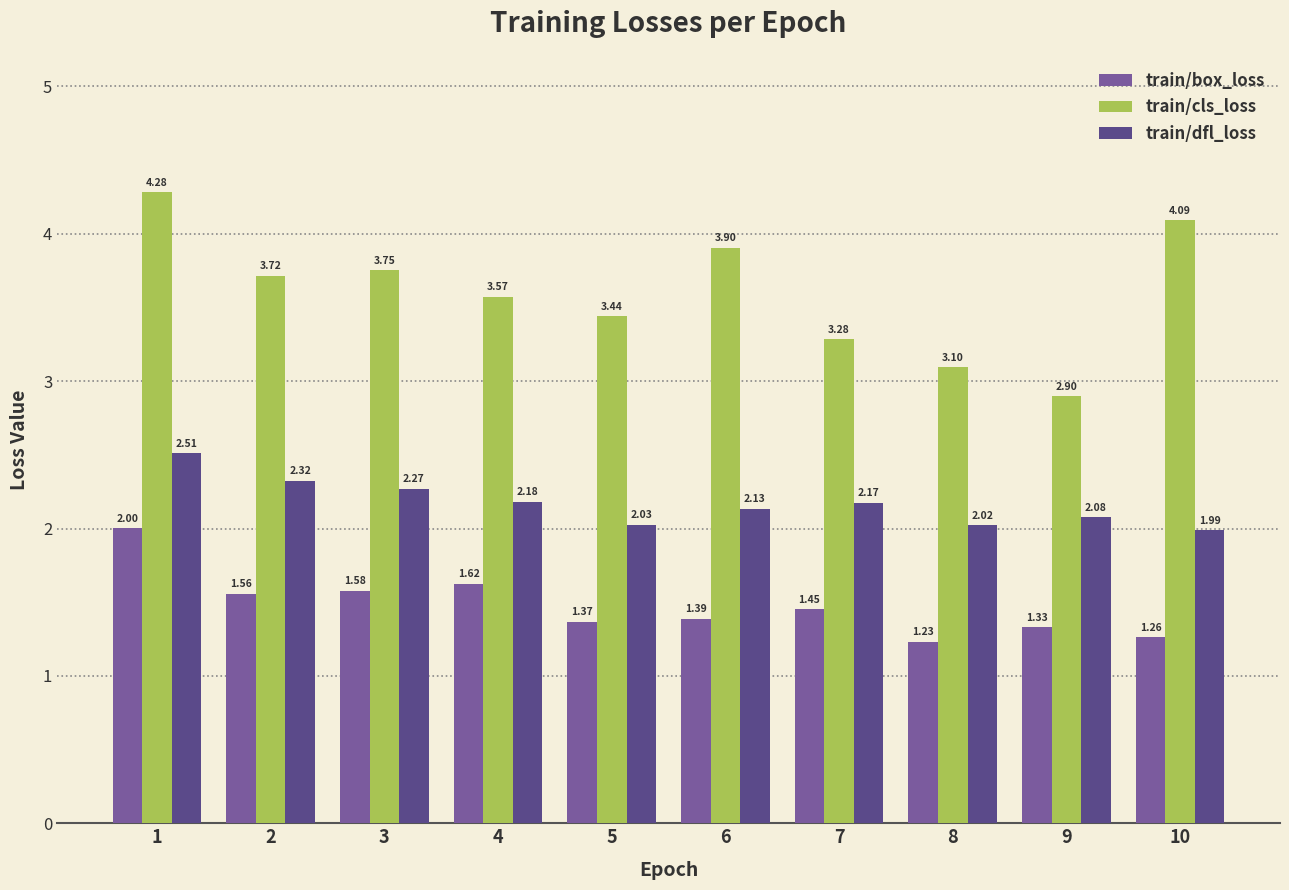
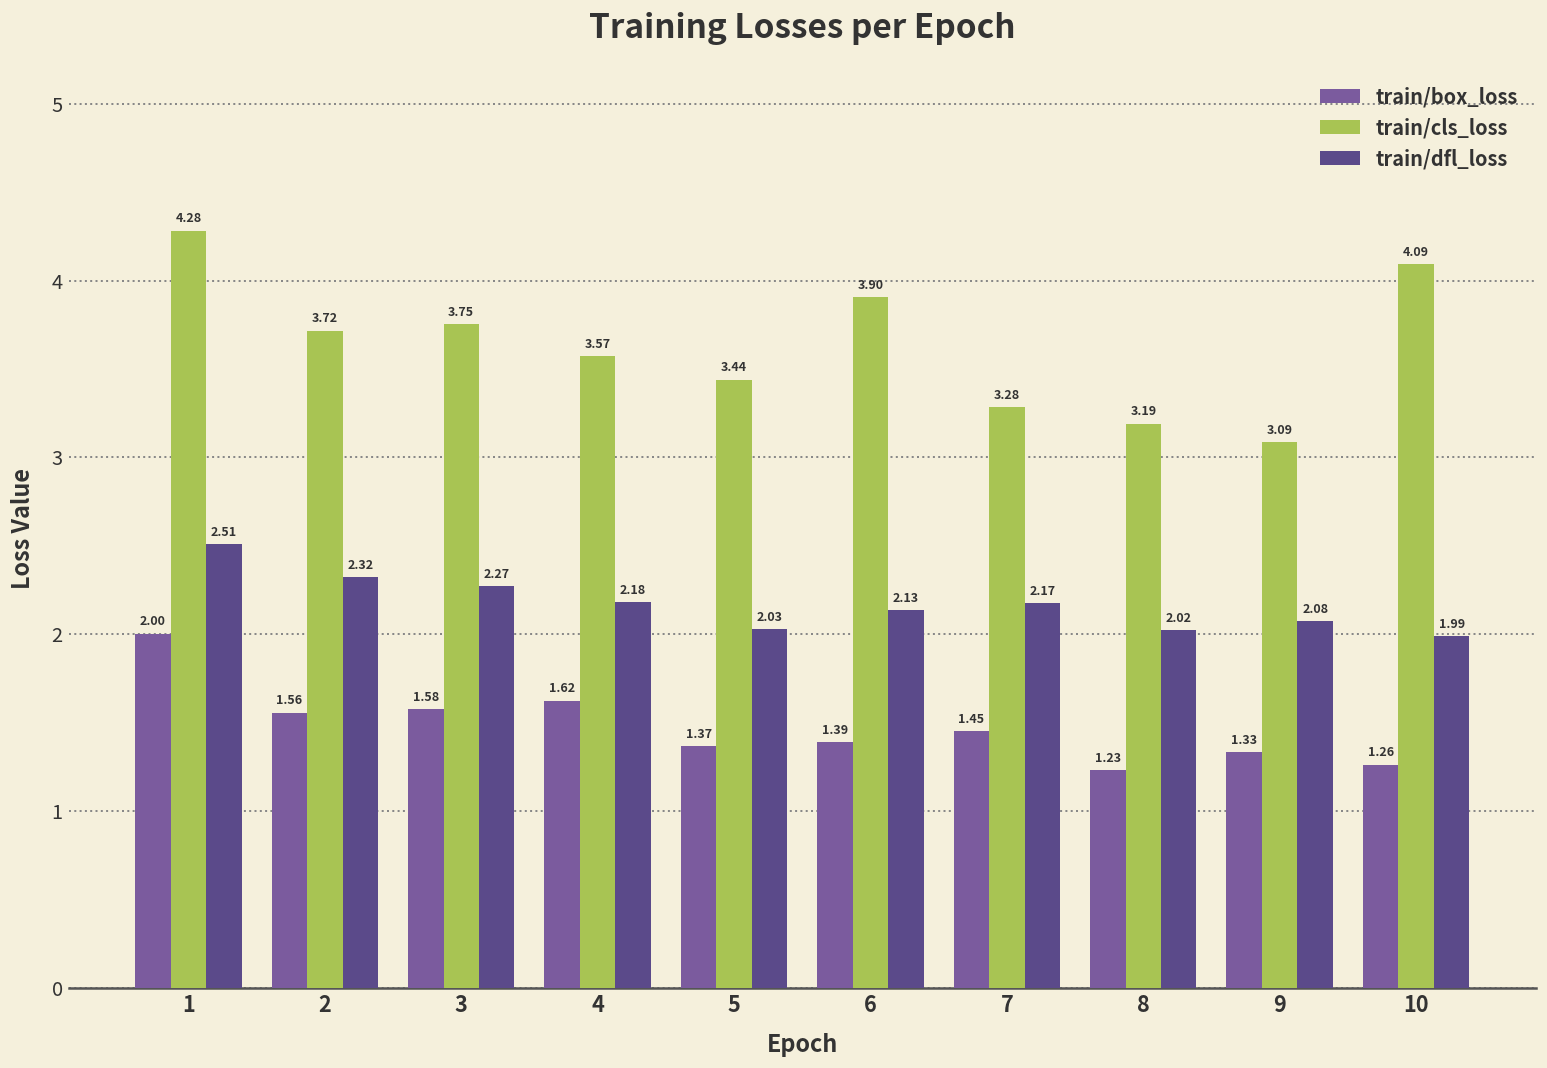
  {
    "train/cls_loss": {
      "1": 4.28,
      "2": 3.72,
      "3": 3.75,
      "4": 3.57,
      "5": 3.44,
      "6": 3.90,
      "7": 3.28,
-     "8": 3.10,
-     "9": 2.90,
+     "8": 3.19,
+     "9": 3.09,
      "10": 4.09
    }
  }
